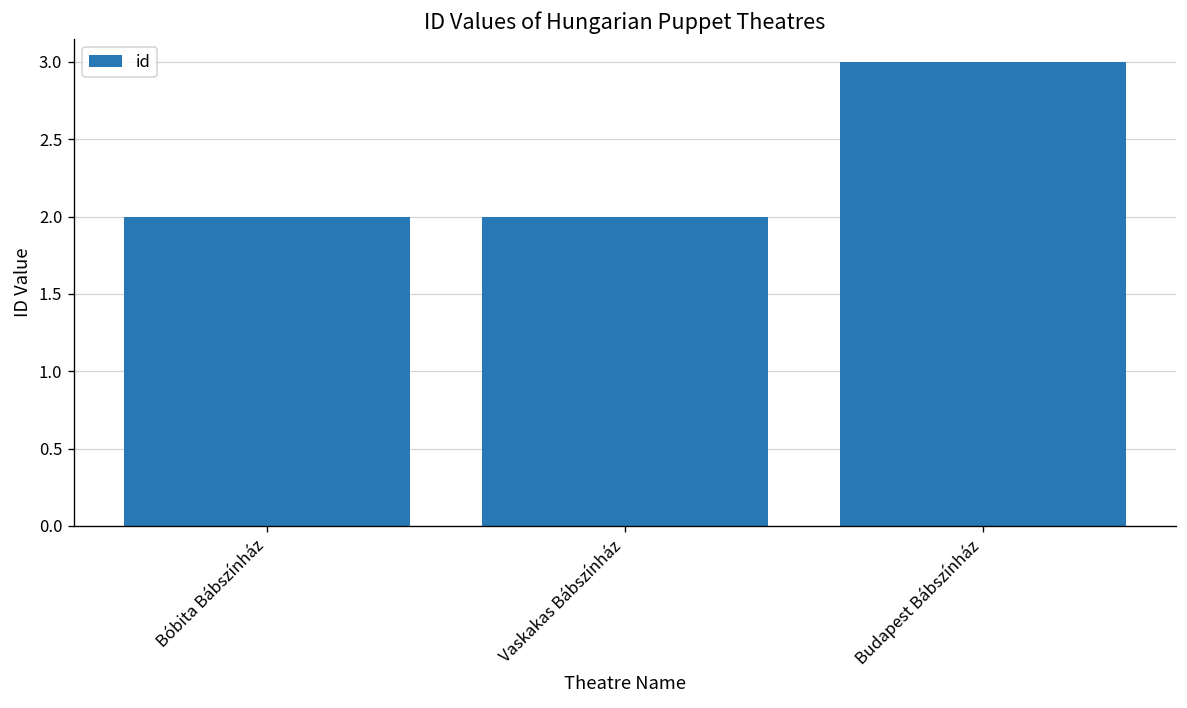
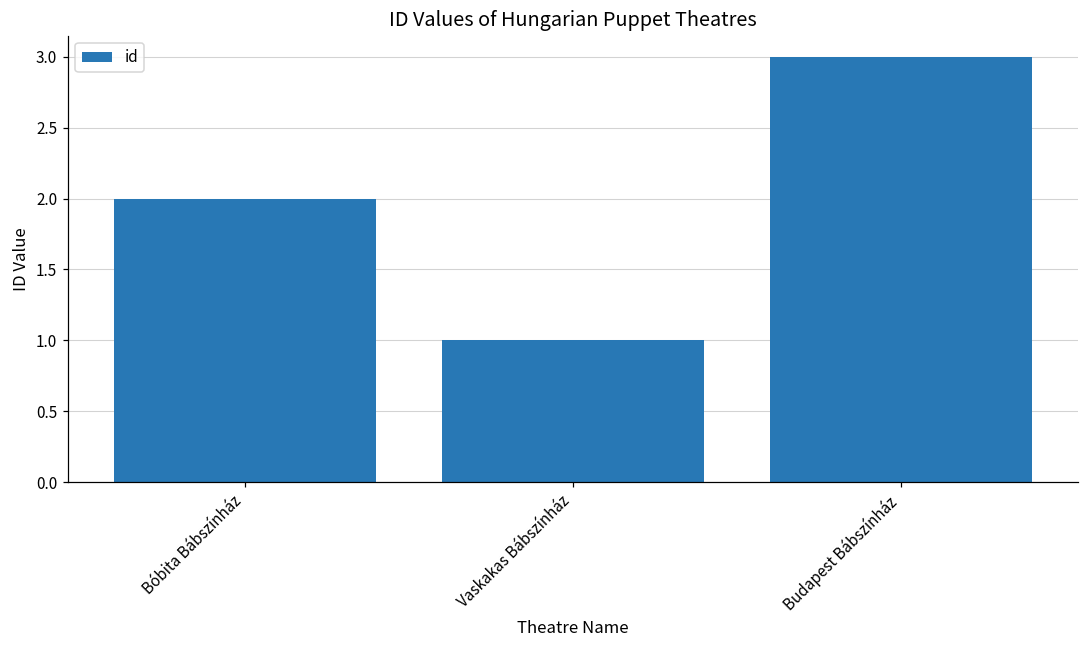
  {
    "Bóbita Bábszínház": 2,
-   "Vaskakas Bábszínház": 2,
+   "Vaskakas Bábszínház": 1,
    "Budapest Bábszínház": 3
  }
